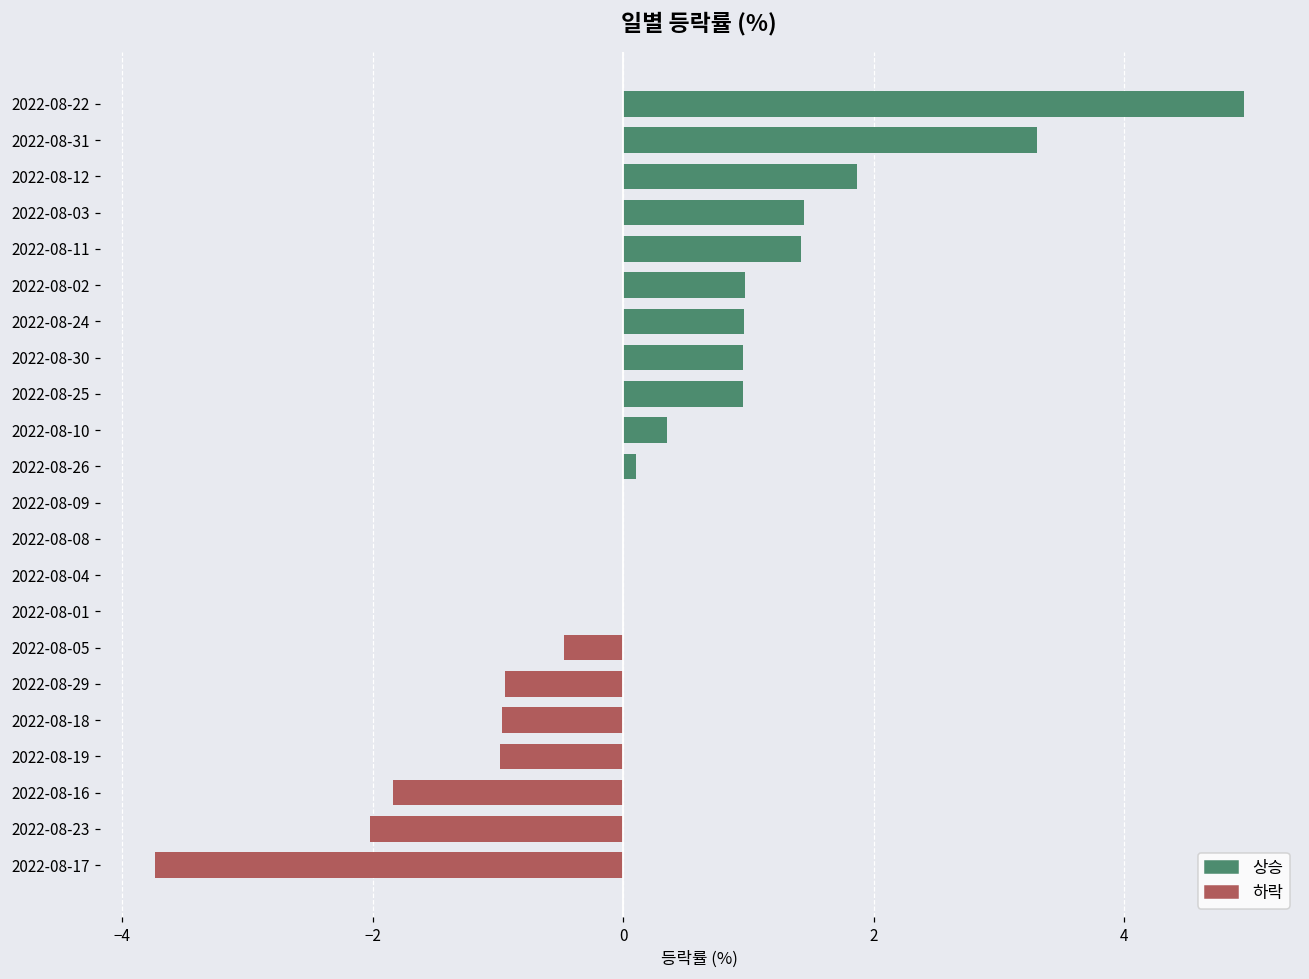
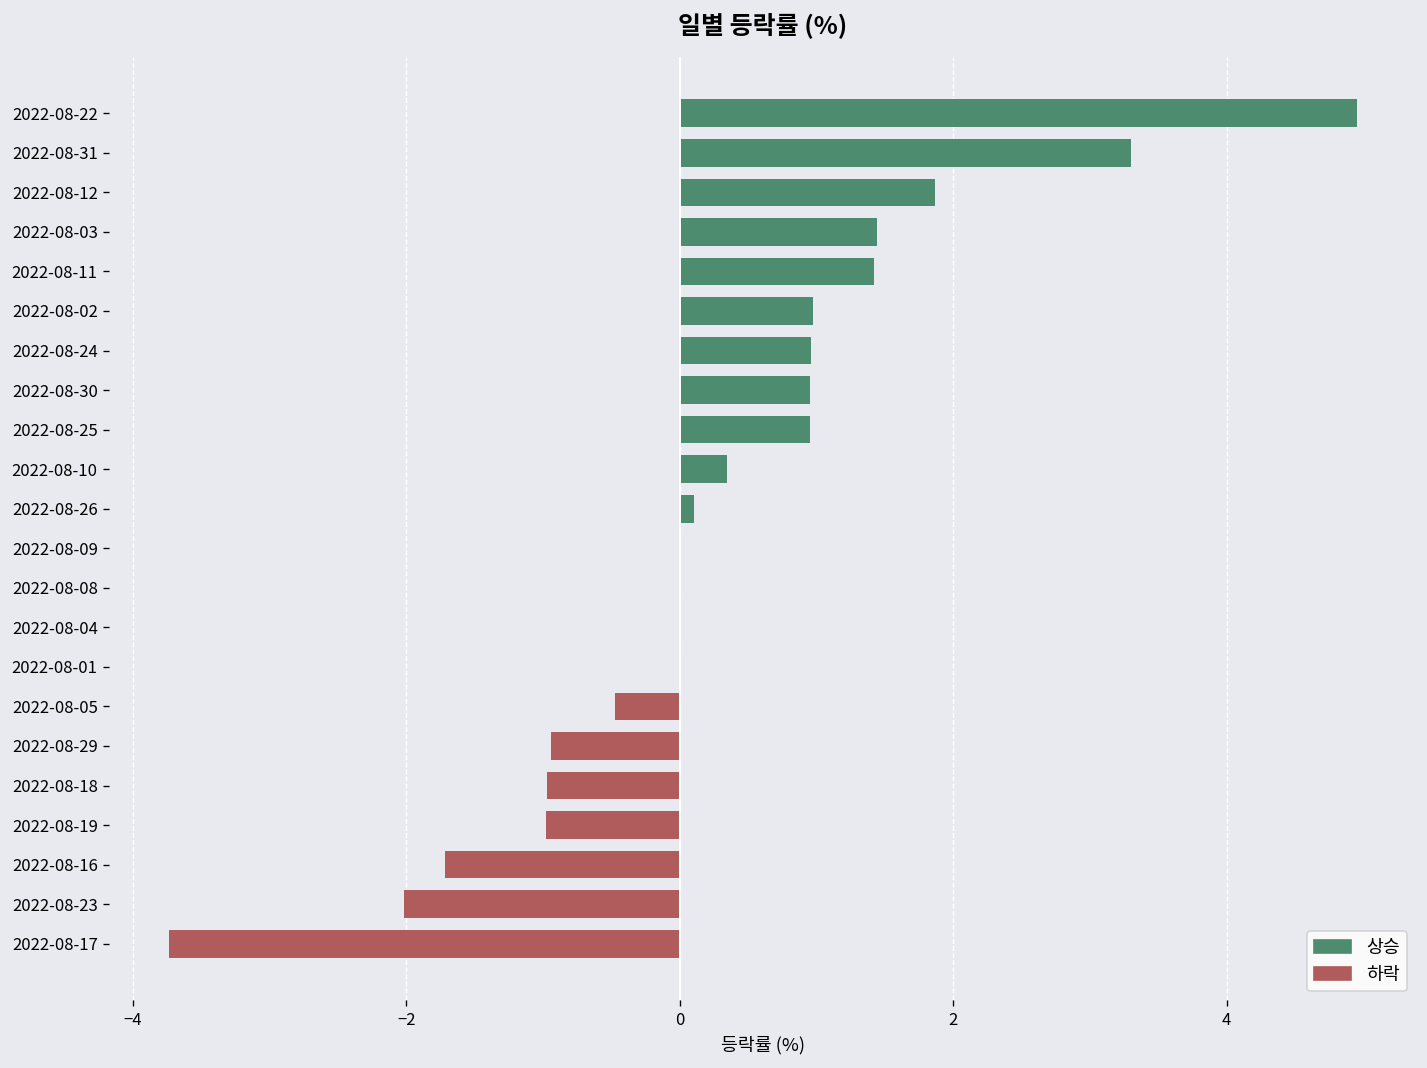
  {
    "2022-08-22": 4.95,
    "2022-08-31": 3.30,
    "2022-08-12": 1.87,
    "2022-08-03": 1.44,
    "2022-08-11": 1.42,
    "2022-08-02": 0.97,
    "2022-08-24": 0.96,
    "2022-08-30": 0.95,
    "2022-08-25": 0.95,
    "2022-08-10": 0.35,
    "2022-08-26": 0.10,
    "2022-08-09": 0.00,
    "2022-08-08": 0.00,
    "2022-08-04": 0.00,
    "2022-08-01": 0.00,
    "2022-08-05": -0.47,
    "2022-08-29": -0.94,
    "2022-08-18": -0.97,
    "2022-08-19": -0.98,
-   "2022-08-16": -1.83,
+   "2022-08-16": -1.72,
    "2022-08-23": -2.02,
    "2022-08-17": -3.74
  }
